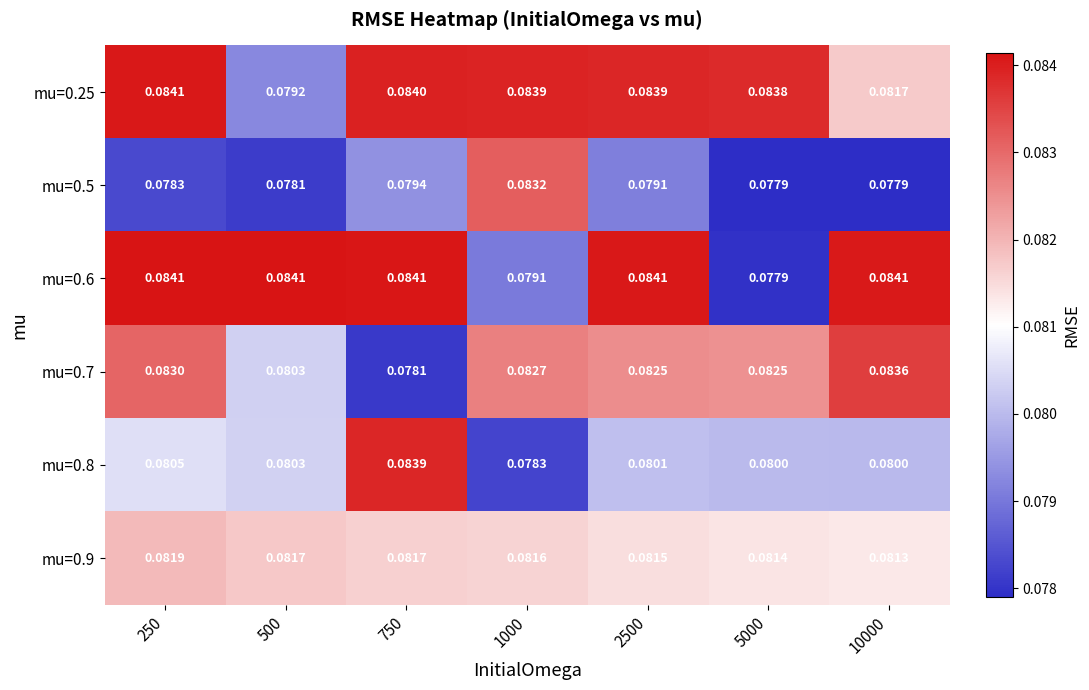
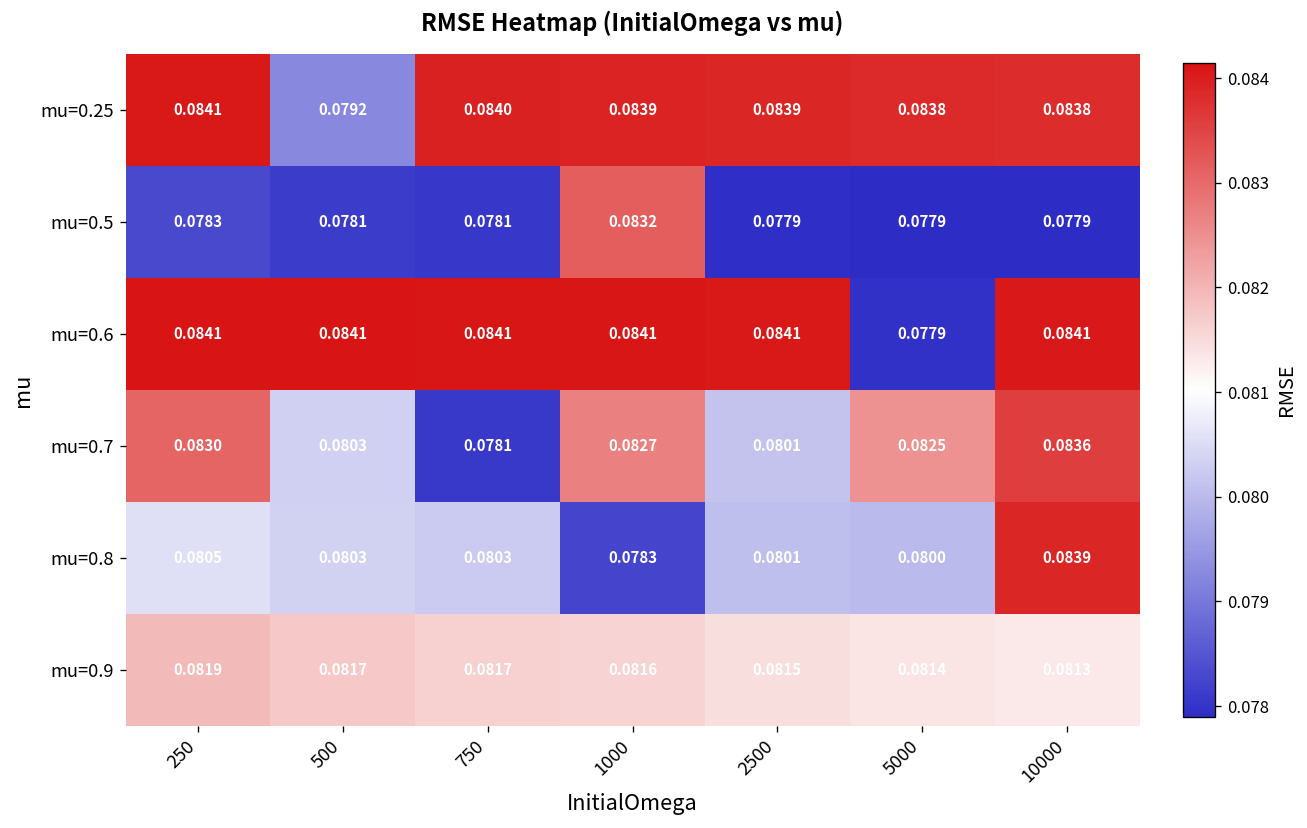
  {
    "mu=0.25": {
      "250": 0.0841,
      "500": 0.0792,
      "750": 0.0840,
      "1000": 0.0839,
      "2500": 0.0839,
      "5000": 0.0838,
-     "10000": 0.0817
+     "10000": 0.0838
    },
    "mu=0.5": {
      "250": 0.0783,
      "500": 0.0781,
-     "750": 0.0794,
+     "750": 0.0781,
      "1000": 0.0832,
-     "2500": 0.0791,
+     "2500": 0.0779,
      "5000": 0.0779,
      "10000": 0.0779
    },
    "mu=0.6": {
      "250": 0.0841,
      "500": 0.0841,
      "750": 0.0841,
-     "1000": 0.0791,
+     "1000": 0.0841,
      "2500": 0.0841,
      "5000": 0.0779,
      "10000": 0.0841
    },
    "mu=0.7": {
      "250": 0.0830,
      "750": 0.0781,
      "1000": 0.0827,
-     "2500": 0.0825,
+     "2500": 0.0801,
      "5000": 0.0825,
      "10000": 0.0836
    },
    "mu=0.8": {
-     "750": 0.0839,
+     "750": 0.0803,
      "1000": 0.0783,
      "2500": 0.0801,
      "5000": 0.0800,
-     "10000": 0.0800
+     "10000": 0.0839
    },
    "mu=0.9": {
      "250": 0.0819,
      "500": 0.0817
    }
  }
